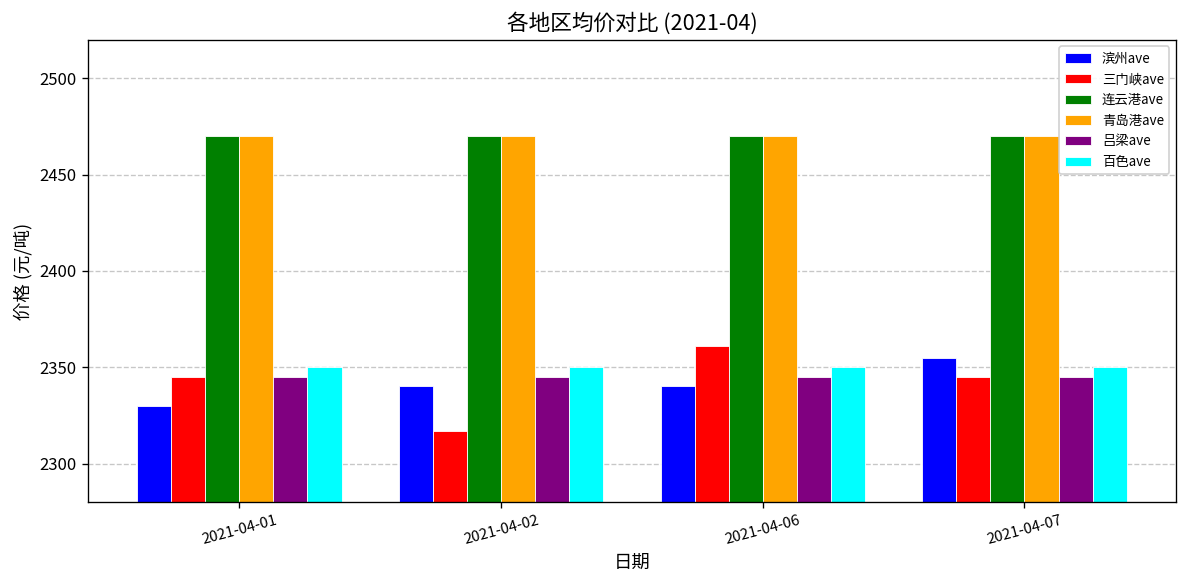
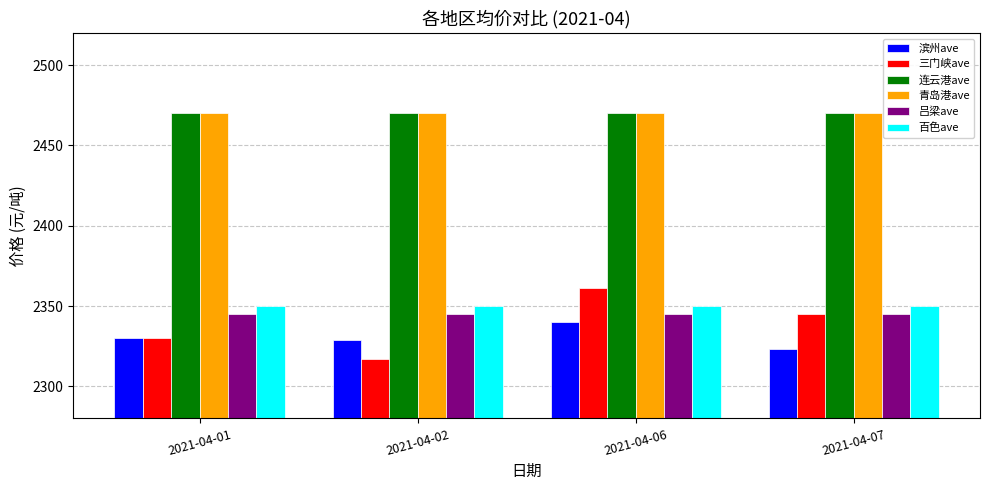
  {
    "滨州ave": {
      "2021-04-01": 2330,
-     "2021-04-02": 2340,
+     "2021-04-02": 2329,
      "2021-04-06": 2340,
-     "2021-04-07": 2355
+     "2021-04-07": 2323
    },
    "三门峡ave": {
-     "2021-04-01": 2345,
+     "2021-04-01": 2330,
      "2021-04-02": 2317,
      "2021-04-06": 2361,
      "2021-04-07": 2345
    },
    "连云港ave": {
      "2021-04-01": 2470,
      "2021-04-02": 2470,
      "2021-04-06": 2470,
      "2021-04-07": 2470
    },
    "青岛港ave": {
      "2021-04-01": 2470,
      "2021-04-02": 2470,
      "2021-04-06": 2470,
      "2021-04-07": 2470
    },
    "吕梁ave": {
      "2021-04-01": 2345,
      "2021-04-02": 2345,
      "2021-04-06": 2345,
      "2021-04-07": 2345
    },
    "百色ave": {
      "2021-04-01": 2350,
      "2021-04-02": 2350,
      "2021-04-06": 2350,
      "2021-04-07": 2350
    }
  }
